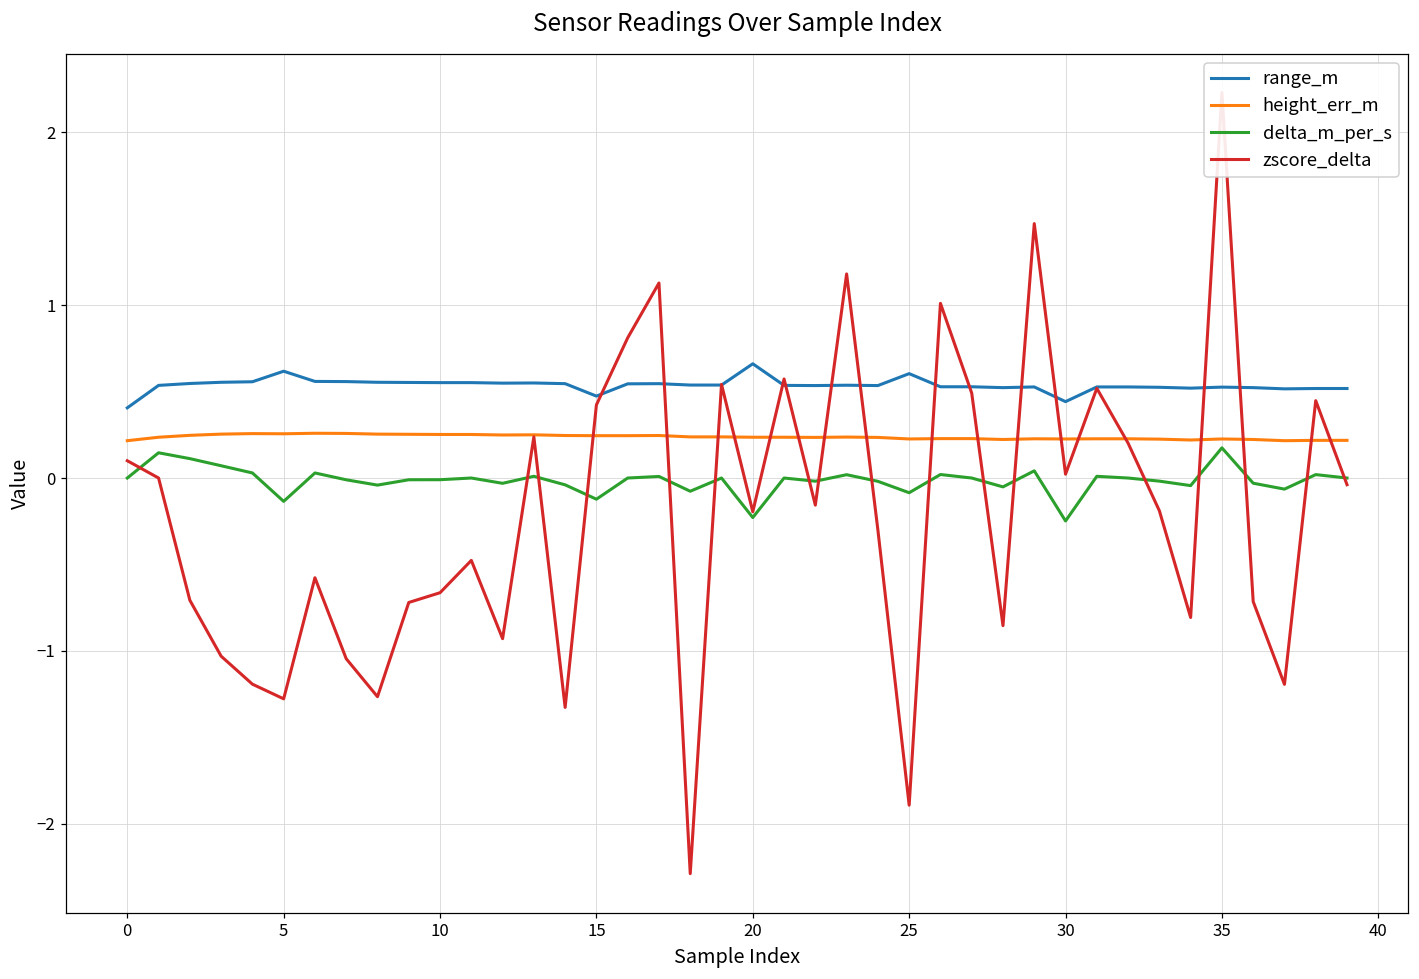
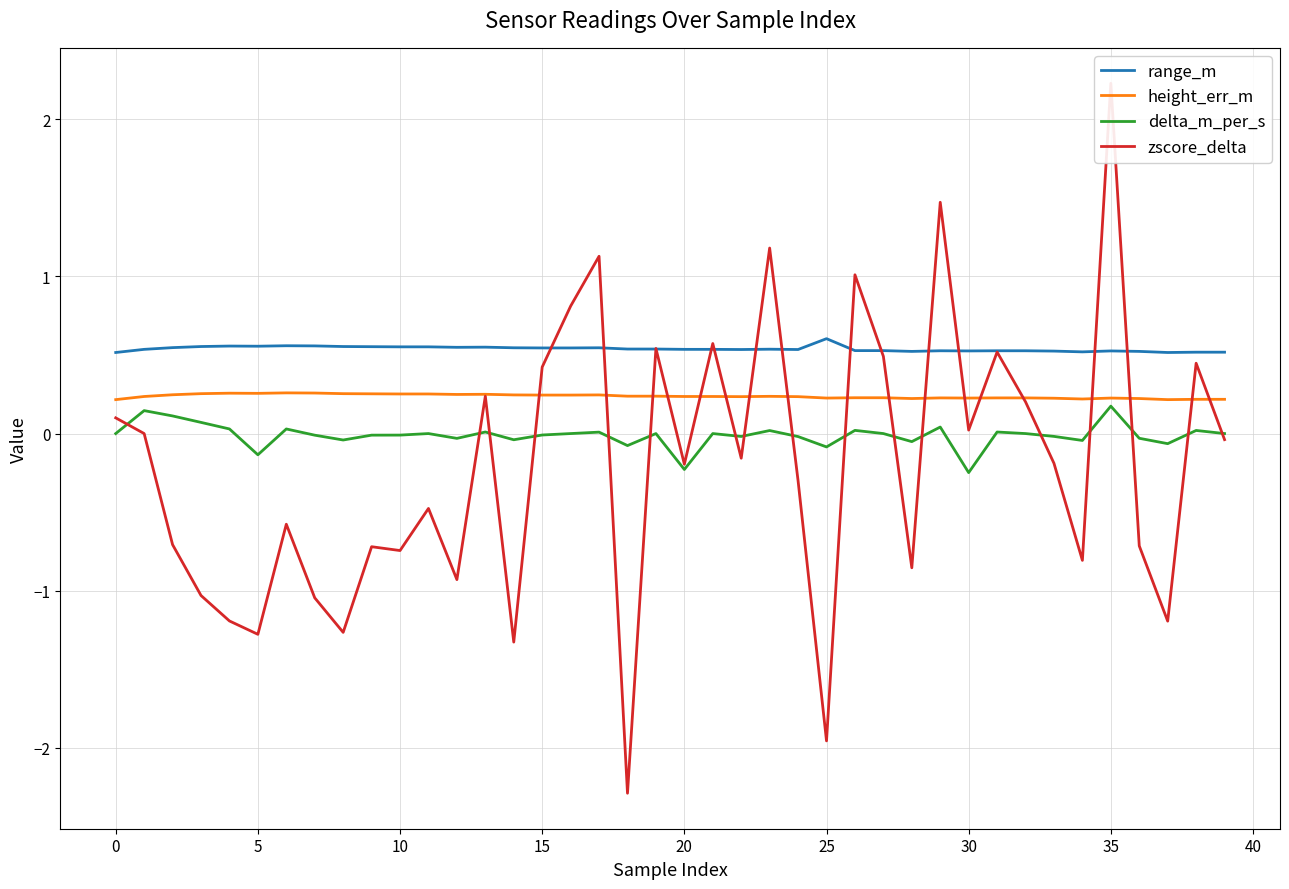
  {
    "range_m": {
-     "0": 0.41,
-     "5": 0.62,
+     "0": 0.52,
+     "5": 0.56,
      "10": 0.55,
-     "15": 0.47,
-     "20": 0.66,
+     "15": 0.55,
+     "20": 0.54,
      "25": 0.60,
-     "30": 0.44,
+     "30": 0.53,
      "35": 0.53
    },
    "height_err_m": {
      "0": 0.22,
      "5": 0.26,
      "10": 0.25,
      "15": 0.25,
      "20": 0.24,
      "25": 0.23,
      "30": 0.23,
      "35": 0.23
    },
    "delta_m_per_s": {
      "0": 0.00,
      "5": -0.14,
      "10": -0.01,
-     "15": -0.12,
+     "15": -0.01,
      "20": -0.23,
      "25": -0.09,
      "30": -0.25,
      "35": 0.17
    },
    "zscore_delta": {
      "0": 0.10,
      "5": -1.28,
-     "10": -0.66,
+     "10": -0.74,
      "15": 0.42,
      "20": -0.20,
-     "25": -1.89,
+     "25": -1.96,
      "30": 0.02
    }
  }
